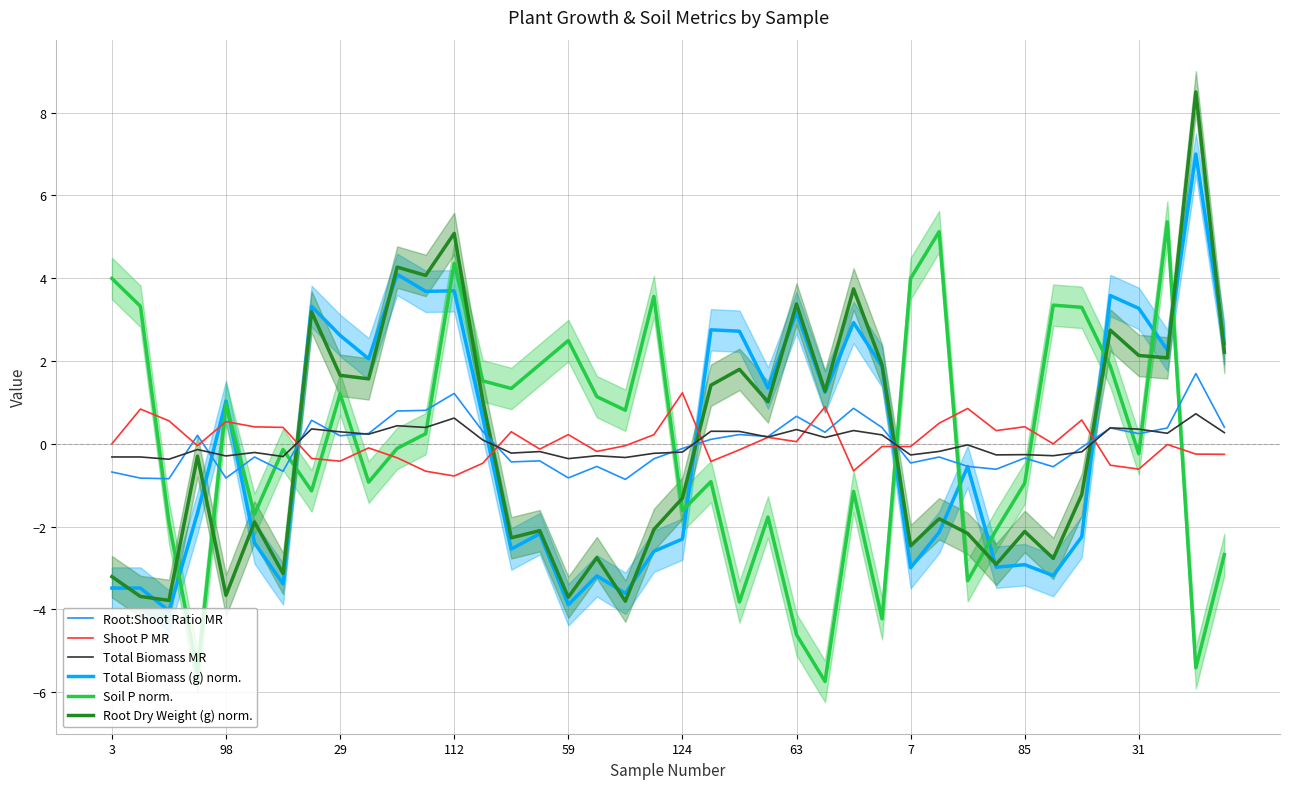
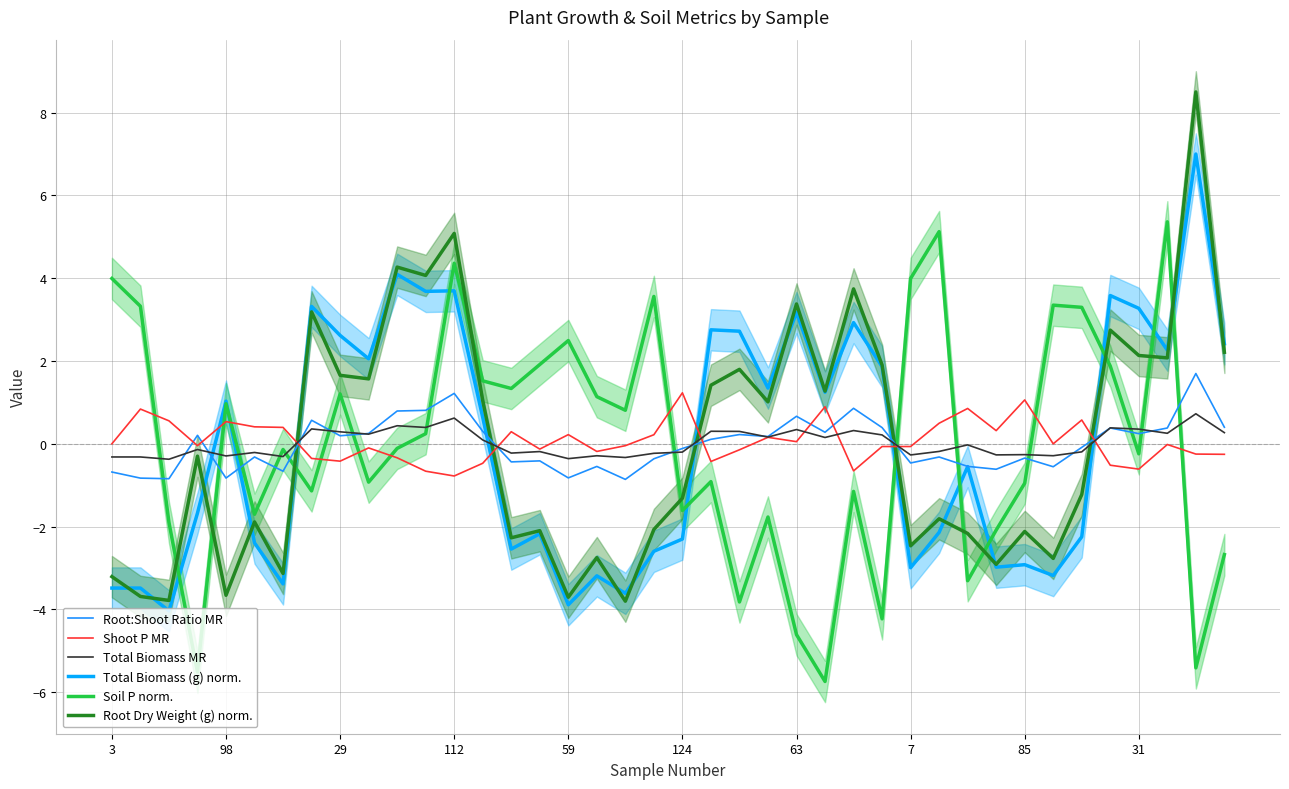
  {
    "Shoot P MR": {
      "98": 0.5,
      "112": -0.8,
      "59": 0.2,
      "124": 1.2,
      "63": 0.1,
-     "85": 0.4
+     "85": 1.1
    },
    "Total Biomass MR": {
      "98": -0.3,
      "112": 0.6,
      "59": -0.4,
      "124": -0.2,
      "63": 0.3,
      "85": -0.3
    }
  }
